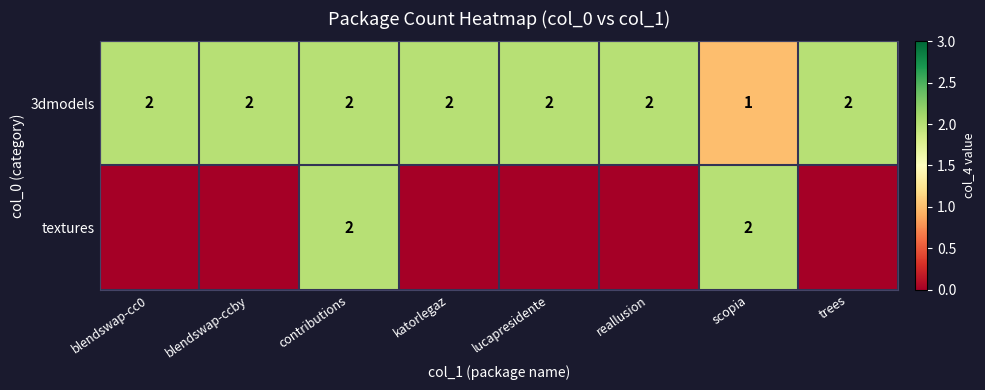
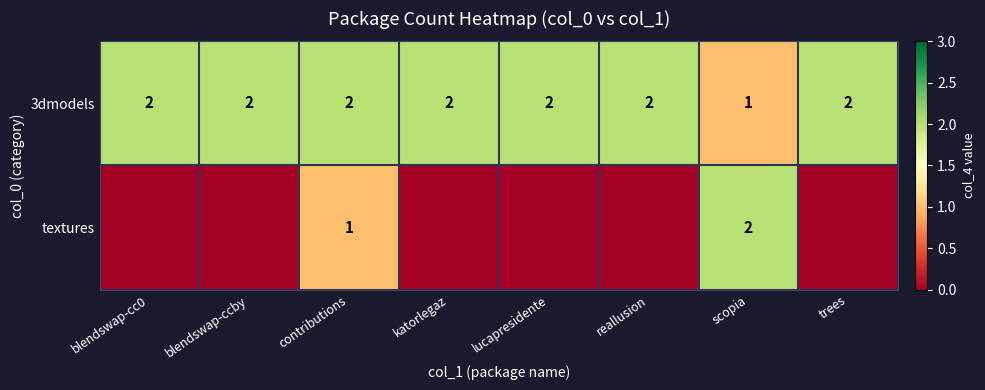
  {
    "3dmodels": {
      "blendswap-cc0": 2,
      "blendswap-ccby": 2,
      "contributions": 2,
      "katorlegaz": 2,
      "lucapresidente": 2,
      "reallusion": 2,
      "scopia": 1,
      "trees": 2
    },
    "textures": {
-     "contributions": 2,
+     "contributions": 1,
      "scopia": 2
    }
  }
